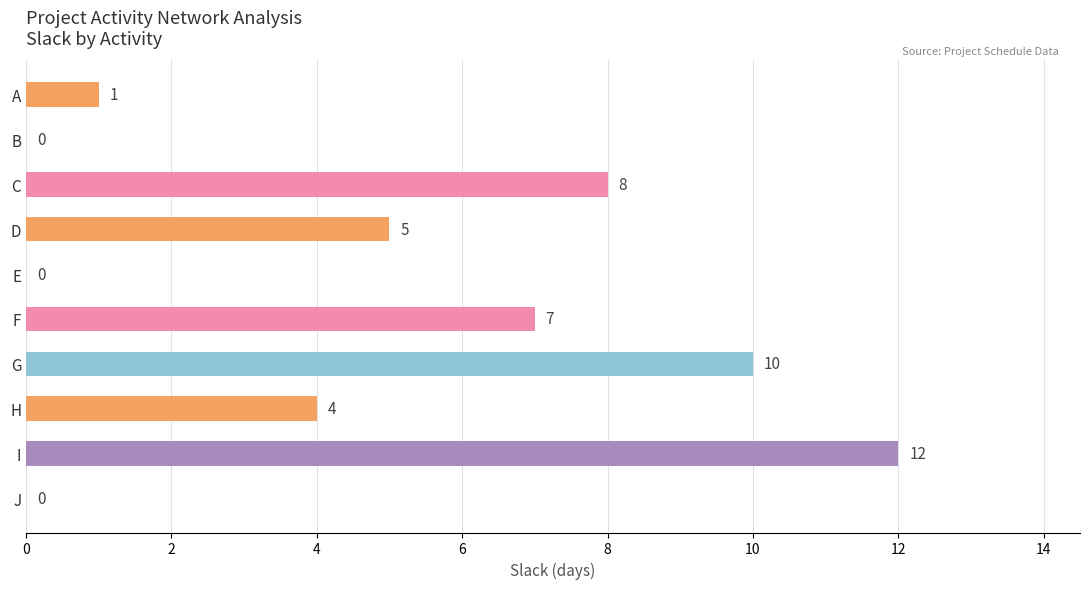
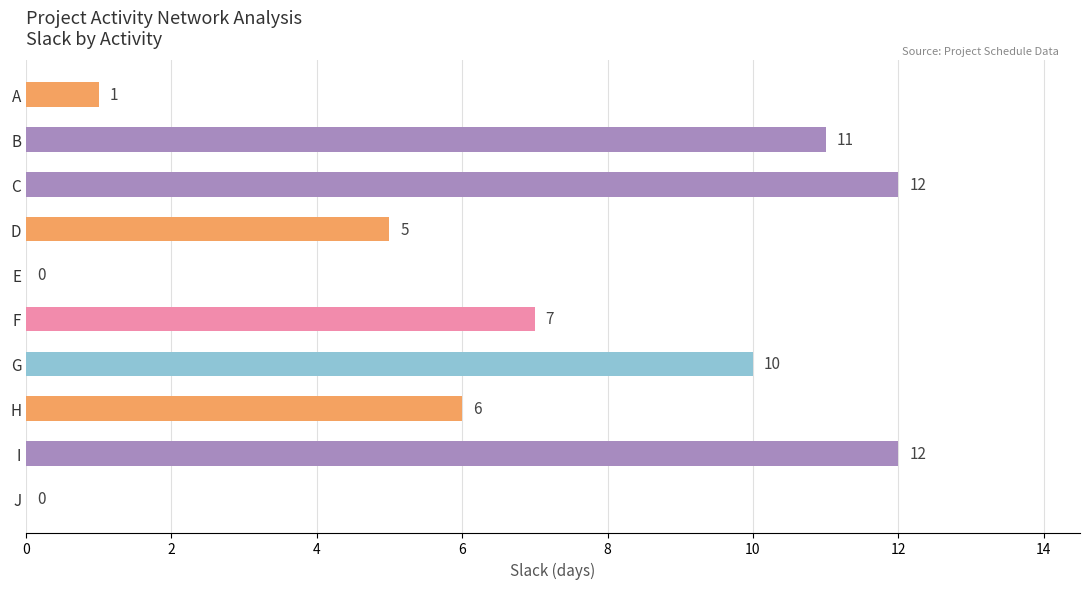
  {
    "A": 1,
-   "B": 0,
-   "C": 8,
+   "B": 11,
+   "C": 12,
    "D": 5,
    "E": 0,
    "F": 7,
    "G": 10,
-   "H": 4,
+   "H": 6,
    "I": 12,
    "J": 0
  }
